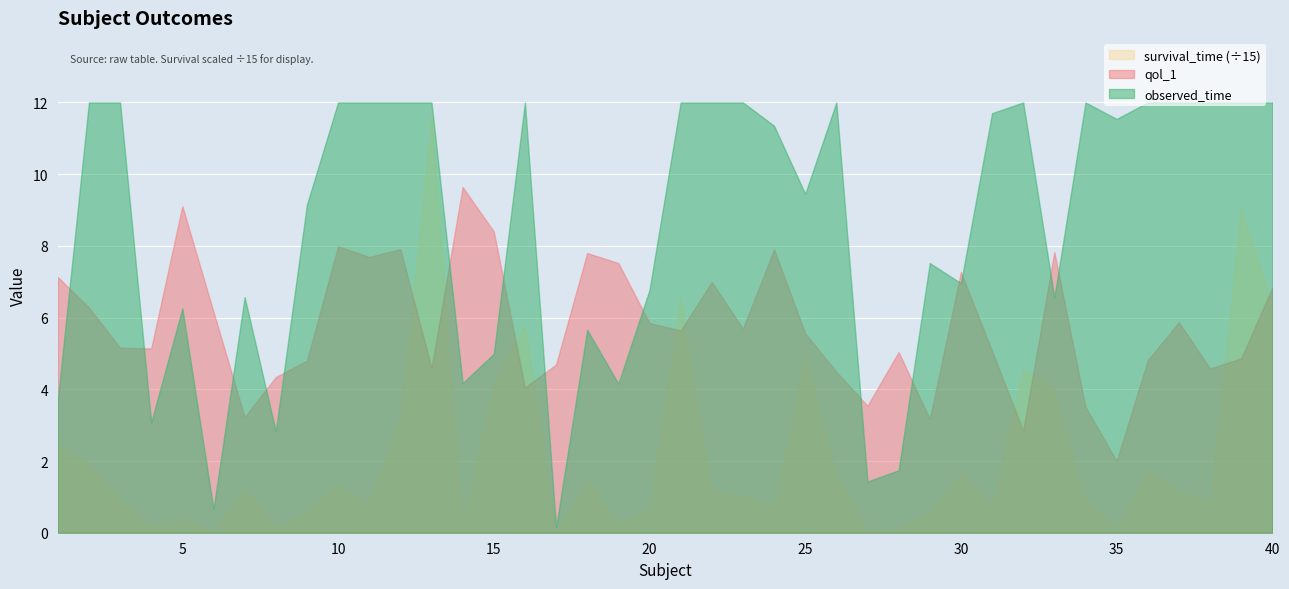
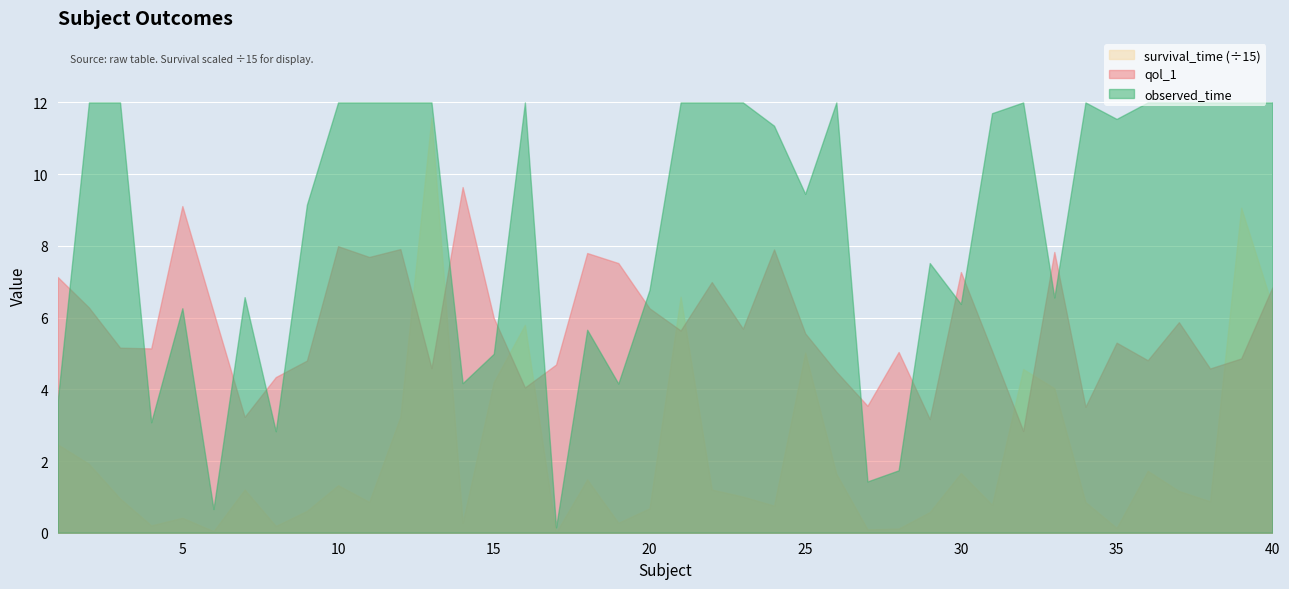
  {
    "survival_time (÷15)": {
      "5": 0.4,
      "10": 1.3,
      "15": 4.2,
      "20": 0.7,
      "25": 5.0,
      "30": 1.7,
      "35": 0.1,
      "40": 6.3
    },
    "qol_1": {
      "5": 9.1,
      "10": 8.0,
-     "15": 8.4,
-     "20": 5.9,
+     "15": 6.0,
+     "20": 6.3,
      "25": 5.6,
      "30": 7.3,
-     "35": 2.0,
+     "35": 5.3,
      "40": 6.8
    },
    "observed_time": {
      "5": 6.3,
      "10": 12.0,
      "15": 5.0,
      "20": 6.8,
      "25": 9.5,
-     "30": 7.0,
+     "30": 6.4,
      "35": 11.5,
      "40": 12.0
    }
  }
